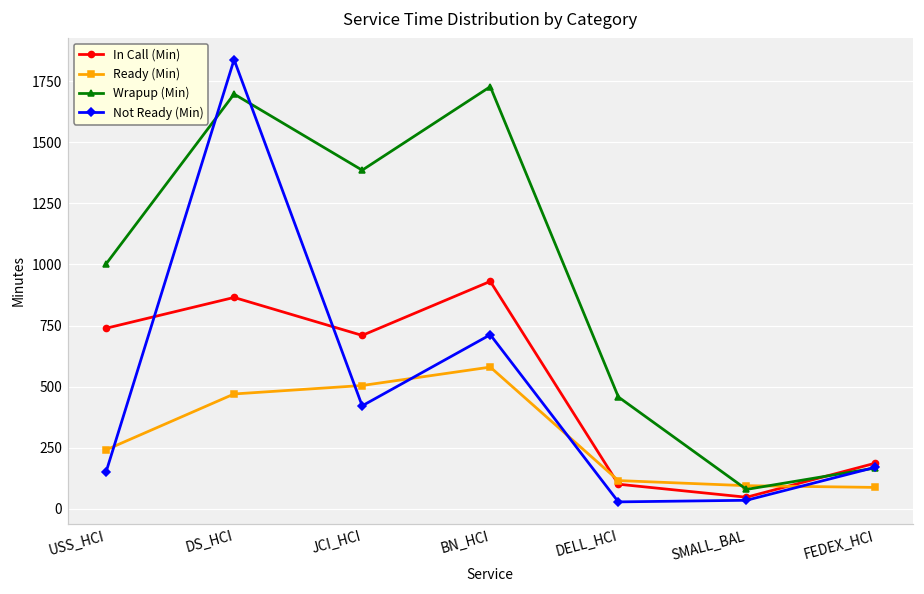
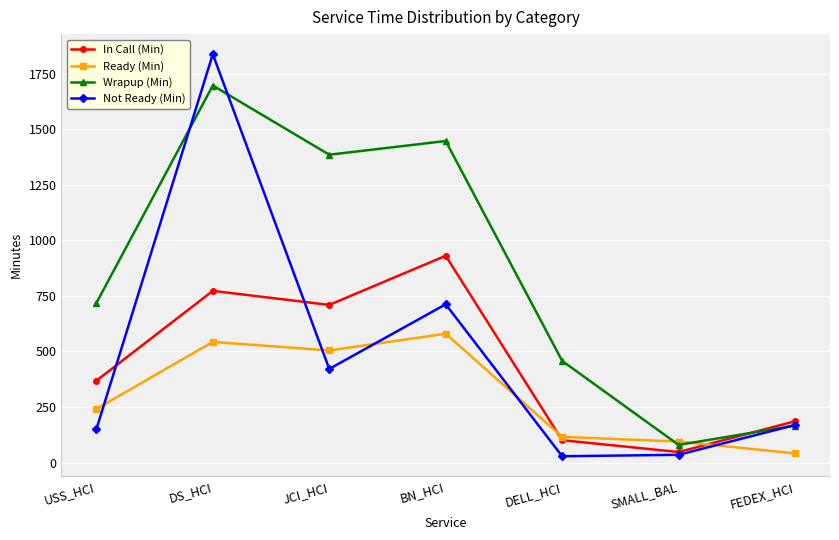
  {
    "In Call (Min)": {
-     "USS_HCI": 740,
-     "DS_HCI": 860,
+     "USS_HCI": 370,
+     "DS_HCI": 770,
      "JCI_HCI": 710,
      "BN_HCI": 930,
      "DELL_HCI": 100,
      "SMALL_BAL": 50,
      "FEDEX_HCI": 190
    },
    "Ready (Min)": {
      "USS_HCI": 240,
-     "DS_HCI": 470,
+     "DS_HCI": 540,
      "JCI_HCI": 500,
      "BN_HCI": 580,
      "DELL_HCI": 120,
      "SMALL_BAL": 90,
-     "FEDEX_HCI": 90
+     "FEDEX_HCI": 40
    },
    "Wrapup (Min)": {
-     "USS_HCI": 1000,
+     "USS_HCI": 720,
      "DS_HCI": 1700,
      "JCI_HCI": 1390,
-     "BN_HCI": 1730,
+     "BN_HCI": 1450,
      "DELL_HCI": 460,
      "SMALL_BAL": 80
    },
    "Not Ready (Min)": {
      "USS_HCI": 150,
      "DS_HCI": 1840,
      "JCI_HCI": 420,
      "BN_HCI": 710,
      "DELL_HCI": 30,
      "SMALL_BAL": 40
    }
  }
